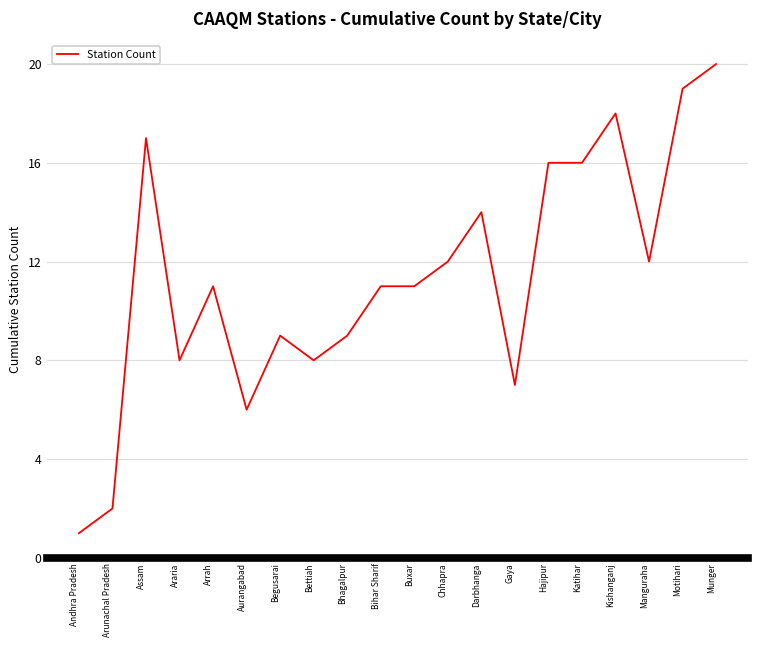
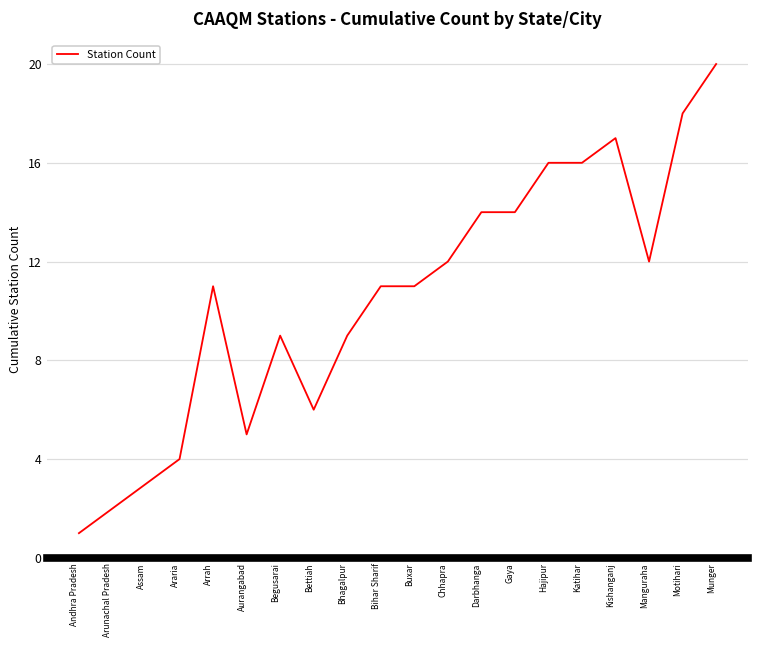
  {
    "Andhra Pradesh": 1,
    "Arunachal Pradesh": 2,
-   "Assam": 17,
-   "Araria": 8,
+   "Assam": 3,
+   "Araria": 4,
    "Arrah": 11,
-   "Aurangabad": 6,
+   "Aurangabad": 5,
    "Begusarai": 9,
-   "Bettiah": 8,
+   "Bettiah": 6,
    "Bhagalpur": 9,
    "Bihar Sharif": 11,
    "Buxar": 11,
    "Chhapra": 12,
    "Darbhanga": 14,
-   "Gaya": 7,
+   "Gaya": 14,
    "Hajipur": 16,
    "Katihar": 16,
-   "Kishanganj": 18,
+   "Kishanganj": 17,
    "Manguraha": 12,
-   "Motihari": 19,
+   "Motihari": 18,
    "Munger": 20
  }
